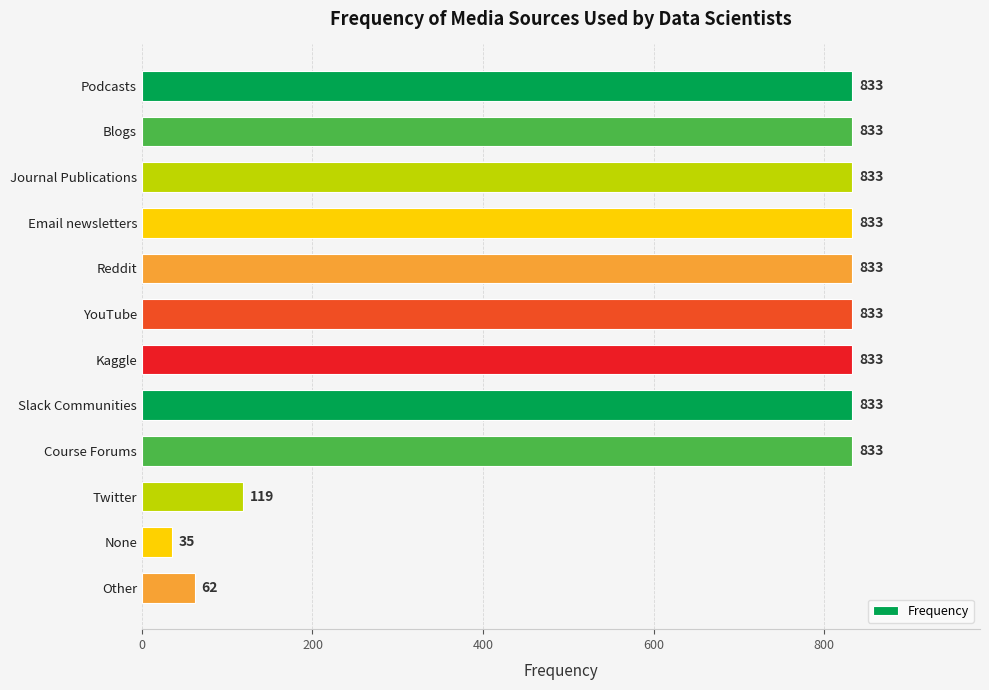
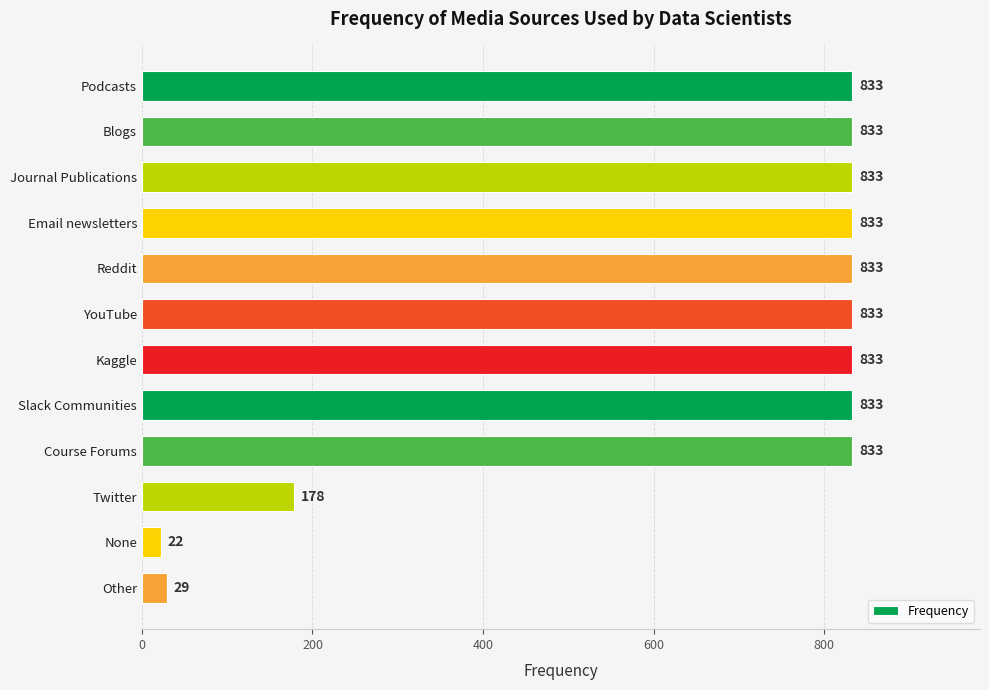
  {
    "Podcasts": 833,
    "Blogs": 833,
    "Journal Publications": 833,
    "Email newsletters": 833,
    "Reddit": 833,
    "YouTube": 833,
    "Kaggle": 833,
    "Slack Communities": 833,
    "Course Forums": 833,
-   "Twitter": 119,
-   "None": 35,
-   "Other": 62
+   "Twitter": 178,
+   "None": 22,
+   "Other": 29
  }
